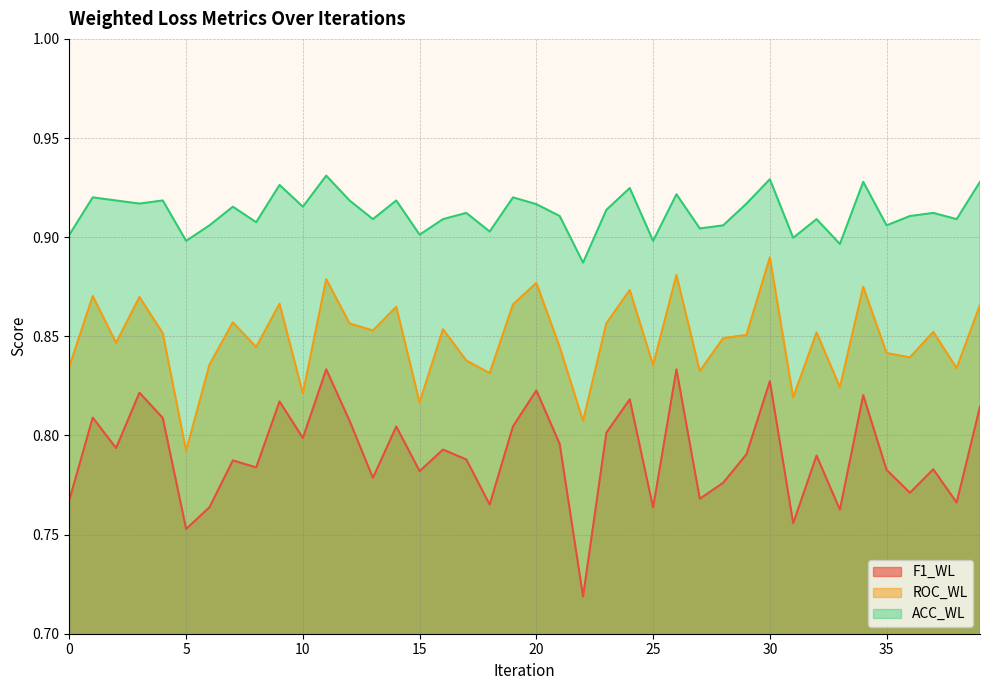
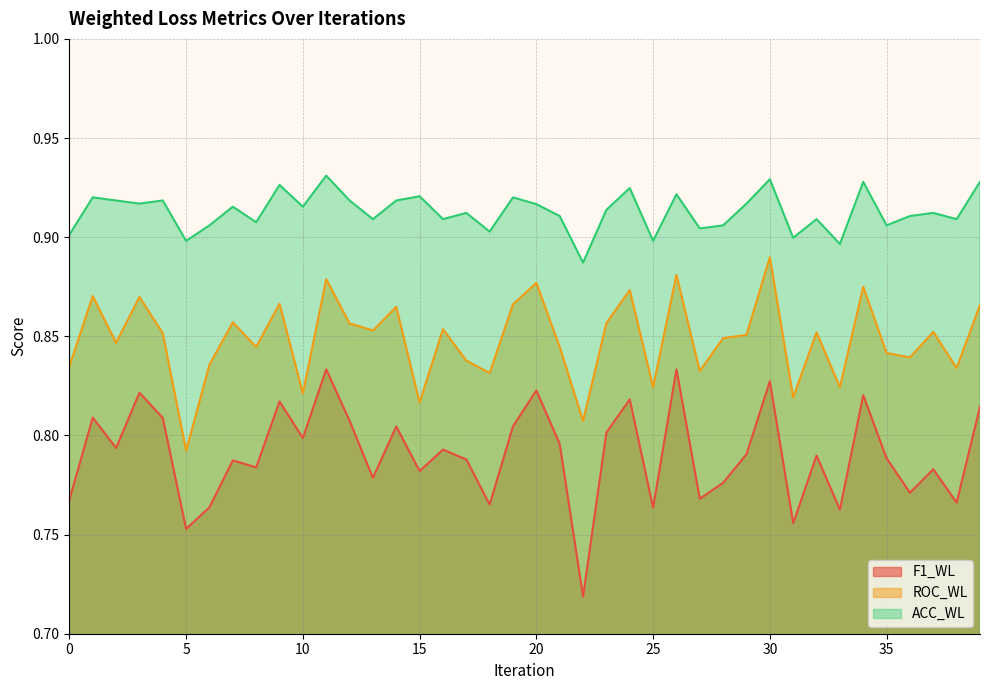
  {
    "F1_WL": {
      "0": 0.768,
      "5": 0.753,
      "10": 0.799,
      "15": 0.782,
      "20": 0.823,
      "25": 0.764,
      "30": 0.827,
-     "35": 0.783
+     "35": 0.788
    },
    "ROC_WL": {
      "0": 0.835,
      "5": 0.792,
      "10": 0.821,
      "15": 0.817,
      "20": 0.877,
-     "25": 0.835,
+     "25": 0.824,
      "30": 0.890,
      "35": 0.842
    },
    "ACC_WL": {
      "0": 0.901,
      "5": 0.898,
      "10": 0.915,
-     "15": 0.901,
+     "15": 0.921,
      "20": 0.917,
      "25": 0.898,
      "30": 0.929,
      "35": 0.906
    }
  }
